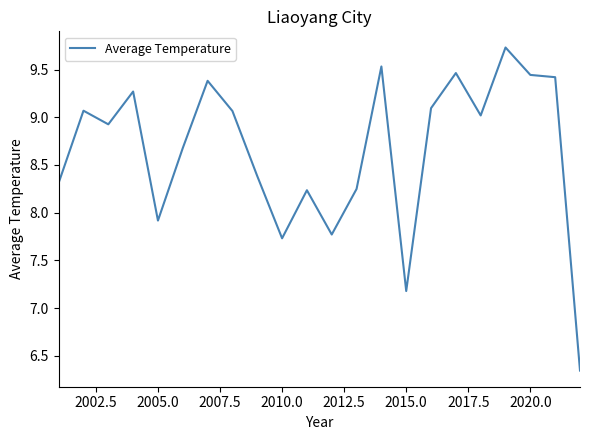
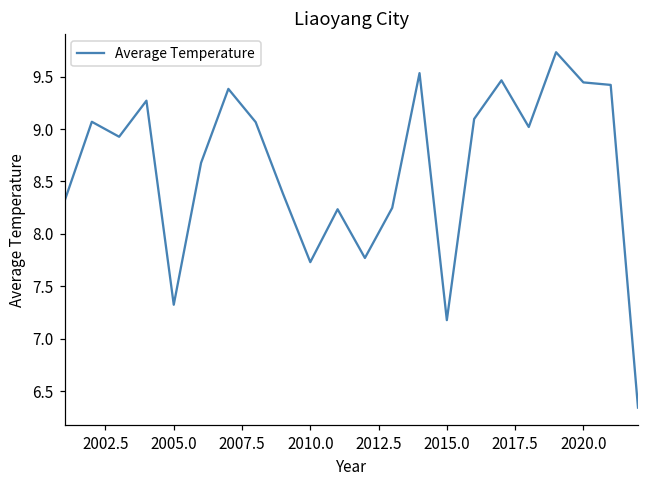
  {
-   "2005.0": 7.9,
+   "2005.0": 7.3,
    "2010.0": 7.7,
    "2015.0": 7.2,
    "2020.0": 9.4
  }
